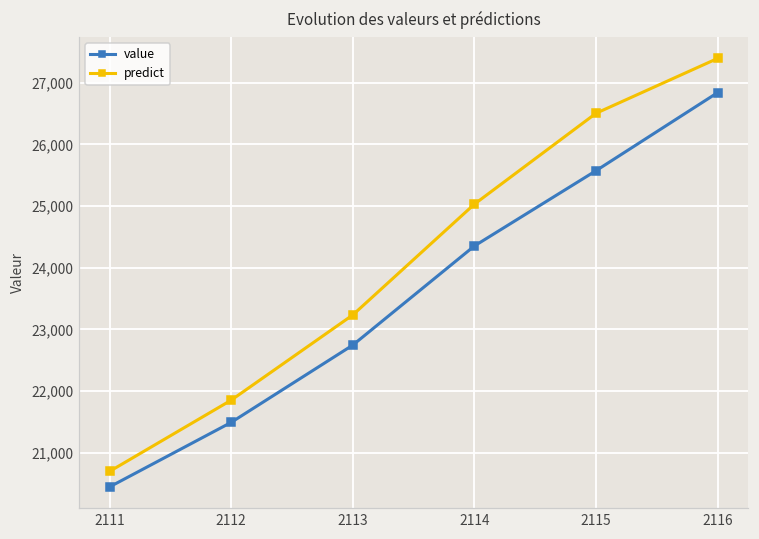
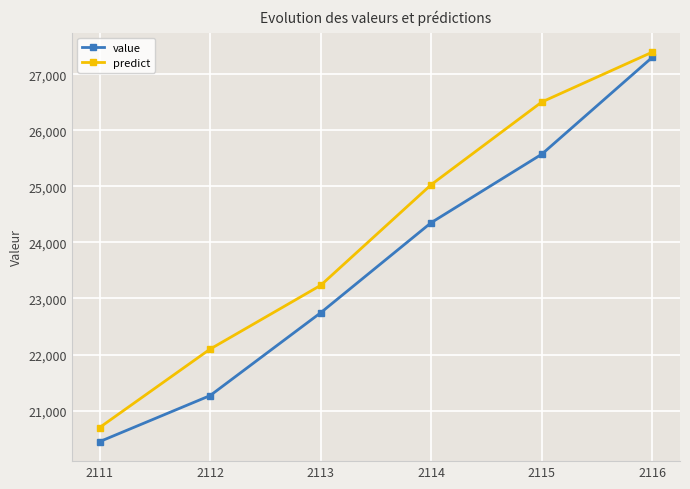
  {
    "value": {
      "2111": "20,400",
-     "2112": "21,500",
+     "2112": "21,300",
      "2113": "22,700",
      "2114": "24,400",
      "2115": "25,600",
-     "2116": "26,800"
+     "2116": "27,300"
    },
    "predict": {
      "2111": "20,700",
-     "2112": "21,900",
+     "2112": "22,100",
      "2113": "23,200",
      "2114": "25,000",
      "2115": "26,500",
      "2116": "27,400"
    }
  }
